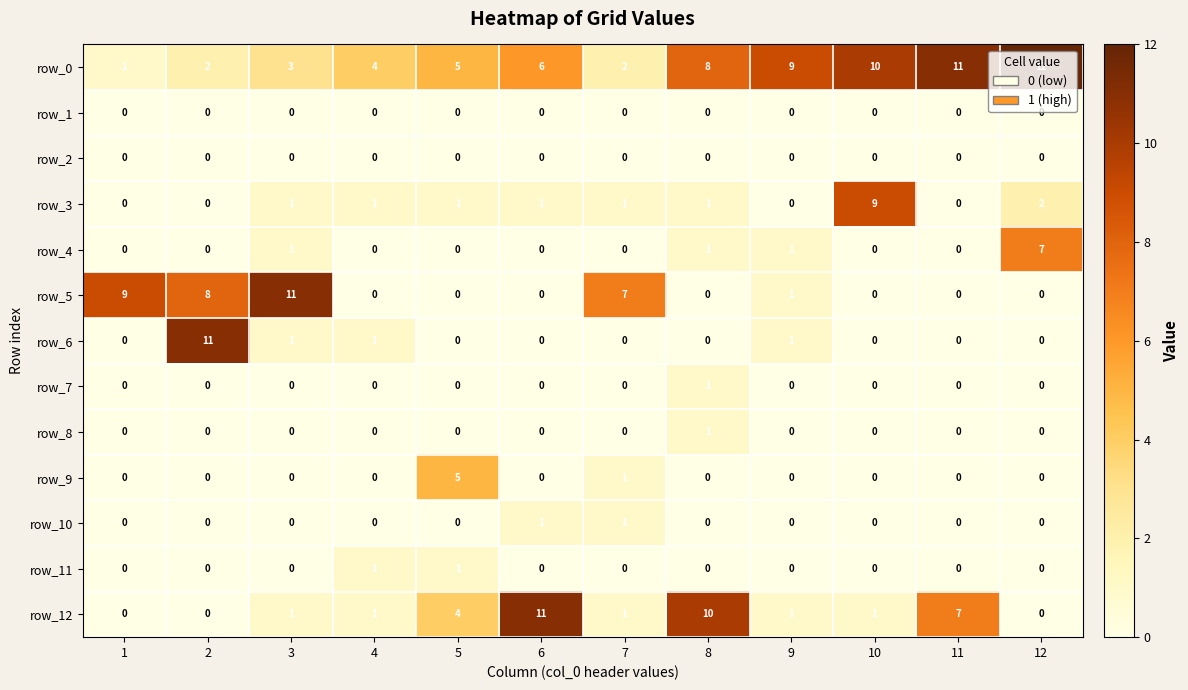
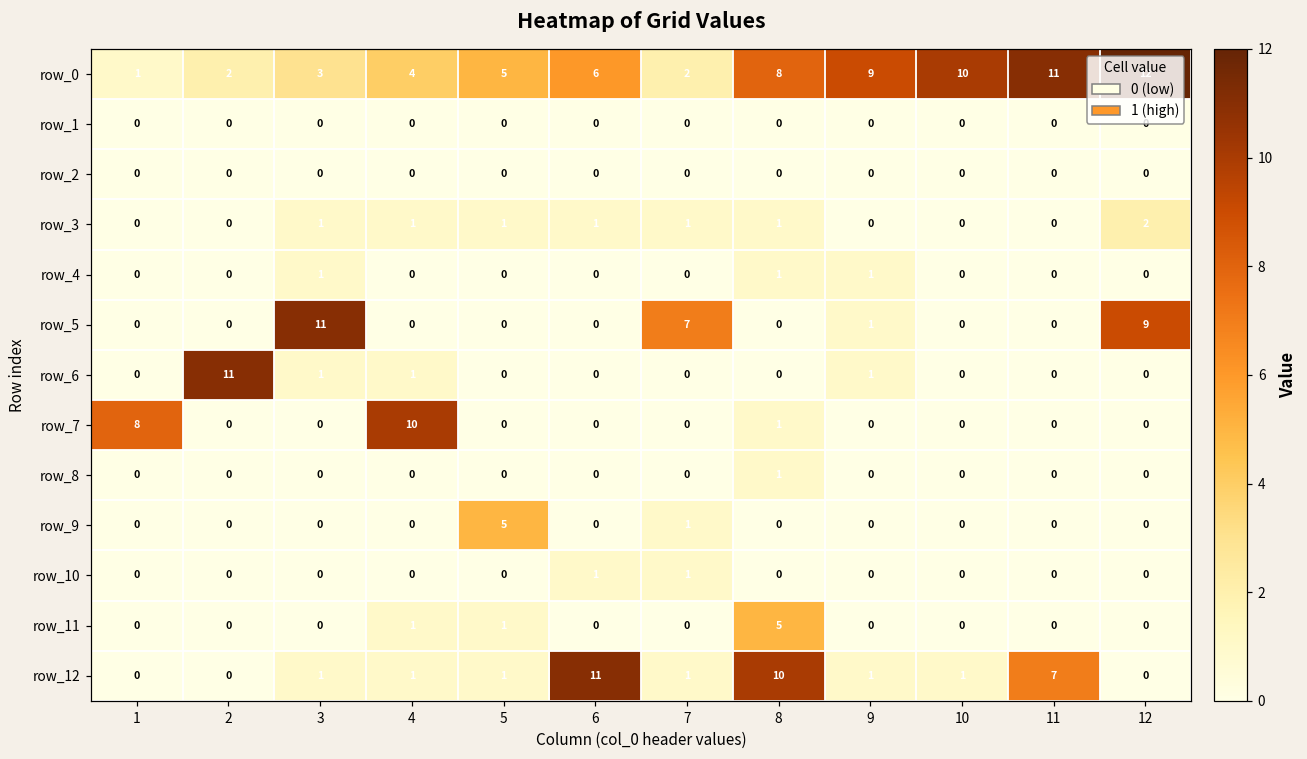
  {
    "row_0": {
      "1": 1,
      "2": 2,
      "3": 3,
      "4": 4,
      "5": 5,
      "6": 6,
      "7": 2,
      "8": 8,
      "9": 9,
      "10": 10,
      "11": 11
    },
    "row_1": {
      "1": 0,
      "2": 0,
      "3": 0,
      "4": 0,
      "5": 0,
      "6": 0,
      "7": 0,
      "8": 0,
      "9": 0,
      "10": 0,
      "11": 0
    },
    "row_2": {
      "1": 0,
      "2": 0,
      "3": 0,
      "4": 0,
      "5": 0,
      "6": 0,
      "7": 0,
      "8": 0,
      "9": 0,
      "10": 0,
      "11": 0,
      "12": 0
    },
    "row_3": {
      "1": 0,
      "2": 0,
      "3": 1,
      "4": 1,
      "5": 1,
      "6": 1,
      "7": 1,
      "8": 1,
      "9": 0,
-     "10": 9,
+     "10": 0,
      "11": 0,
      "12": 2
    },
    "row_4": {
      "1": 0,
      "2": 0,
      "3": 1,
      "4": 0,
      "5": 0,
      "6": 0,
      "7": 0,
      "8": 1,
      "9": 1,
      "10": 0,
      "11": 0,
-     "12": 7
+     "12": 0
    },
    "row_5": {
-     "1": 9,
-     "2": 8,
+     "1": 0,
+     "2": 0,
      "3": 11,
      "4": 0,
      "5": 0,
      "6": 0,
      "7": 7,
      "8": 0,
      "9": 1,
      "10": 0,
      "11": 0,
-     "12": 0
+     "12": 9
    },
    "row_6": {
      "1": 0,
      "2": 11,
      "3": 1,
      "4": 1,
      "5": 0,
      "6": 0,
      "7": 0,
      "8": 0,
      "9": 1,
      "10": 0,
      "11": 0,
      "12": 0
    },
    "row_7": {
-     "1": 0,
+     "1": 8,
      "2": 0,
      "3": 0,
-     "4": 0,
+     "4": 10,
      "5": 0,
      "6": 0,
      "7": 0,
      "8": 1,
      "9": 0,
      "10": 0,
      "11": 0,
      "12": 0
    },
    "row_8": {
      "1": 0,
      "2": 0,
      "3": 0,
      "4": 0,
      "5": 0,
      "6": 0,
      "7": 0,
      "8": 1,
      "9": 0,
      "10": 0,
      "11": 0,
      "12": 0
    },
    "row_9": {
      "1": 0,
      "2": 0,
      "3": 0,
      "4": 0,
      "5": 5,
      "6": 0,
      "7": 1,
      "8": 0,
      "9": 0,
      "10": 0,
      "11": 0,
      "12": 0
    },
    "row_10": {
      "1": 0,
      "2": 0,
      "3": 0,
      "4": 0,
      "5": 0,
      "6": 1,
      "7": 1,
      "8": 0,
      "9": 0,
      "10": 0,
      "11": 0,
      "12": 0
    },
    "row_11": {
      "1": 0,
      "2": 0,
      "3": 0,
      "4": 1,
      "5": 1,
      "6": 0,
      "7": 0,
-     "8": 0,
+     "8": 5,
      "9": 0,
      "10": 0,
      "11": 0,
      "12": 0
    },
    "row_12": {
      "1": 0,
      "2": 0,
      "3": 1,
      "4": 1,
-     "5": 4,
+     "5": 1,
      "6": 11,
      "7": 1,
      "8": 10,
      "9": 1,
      "10": 1,
      "11": 7,
      "12": 0
    }
  }
